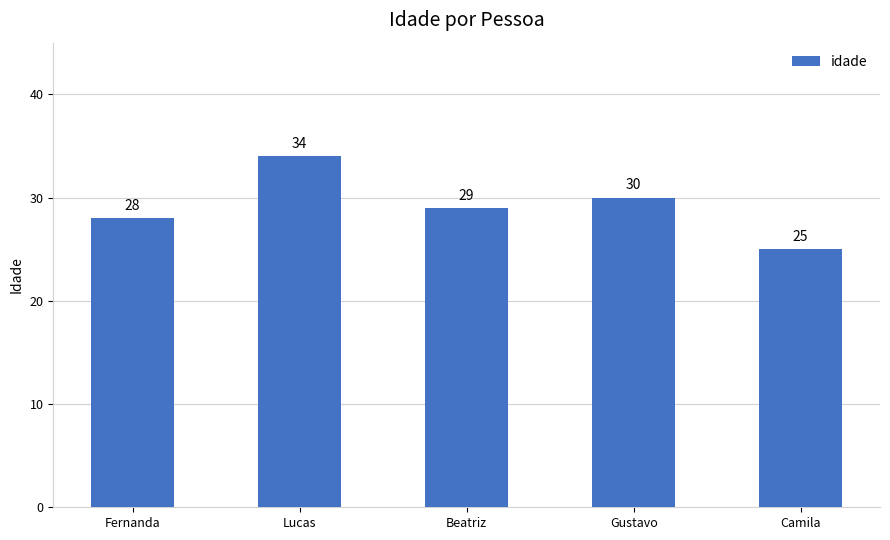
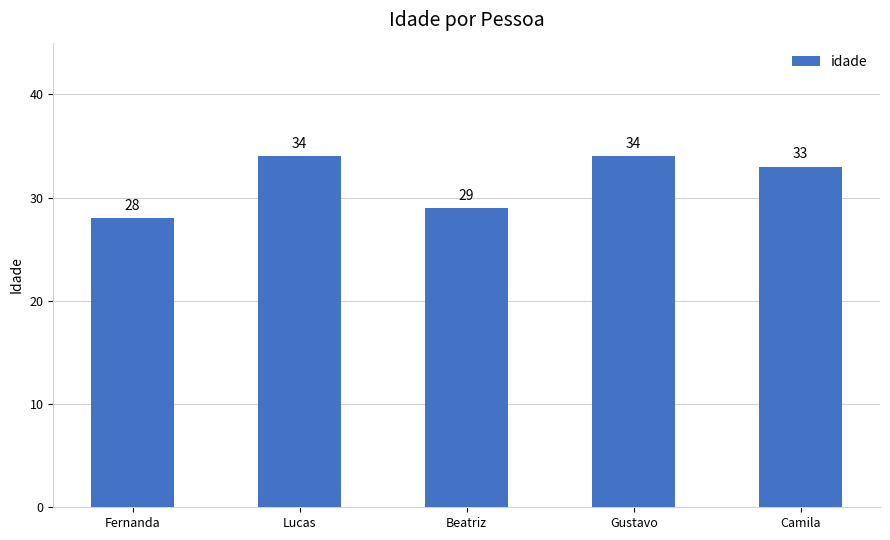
  {
    "Fernanda": 28,
    "Lucas": 34,
    "Beatriz": 29,
-   "Gustavo": 30,
-   "Camila": 25
+   "Gustavo": 34,
+   "Camila": 33
  }
